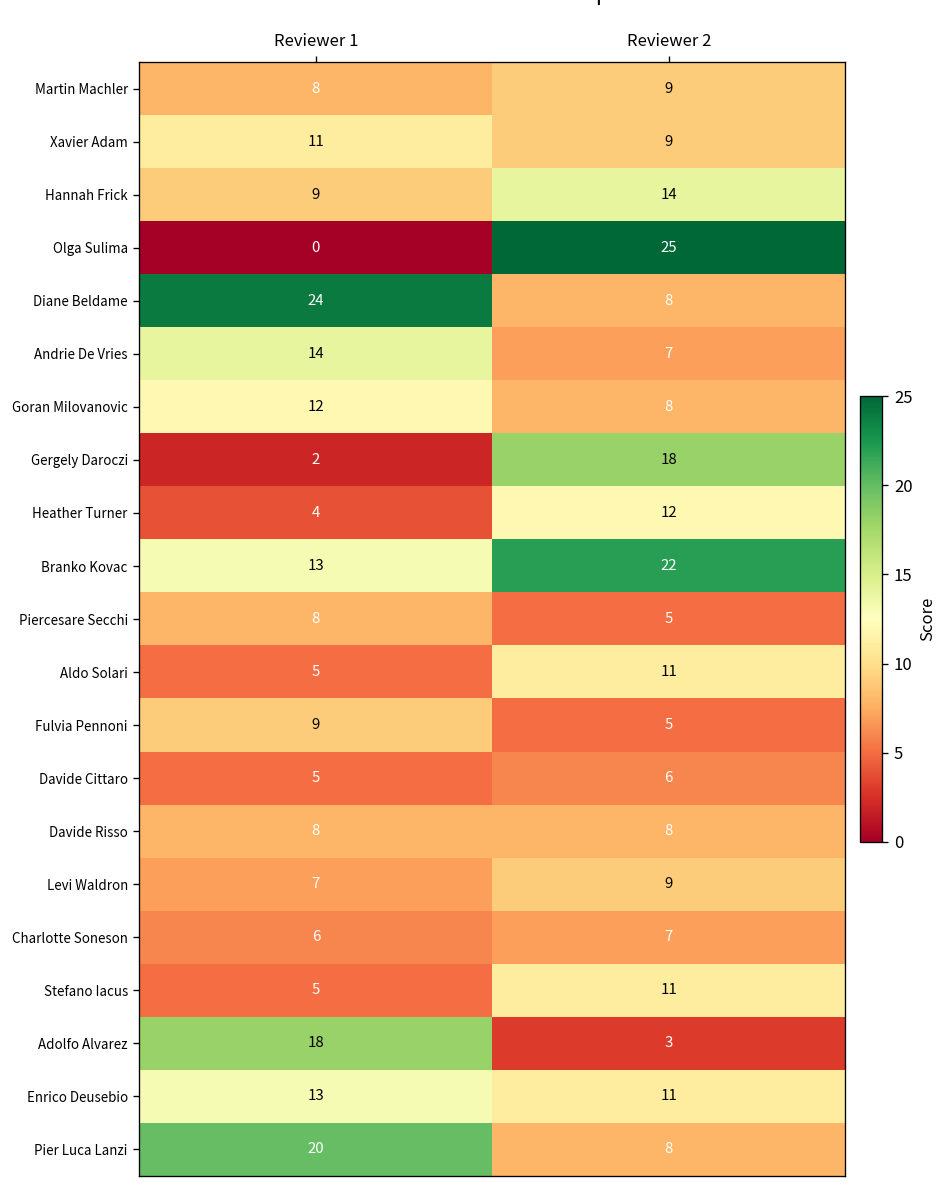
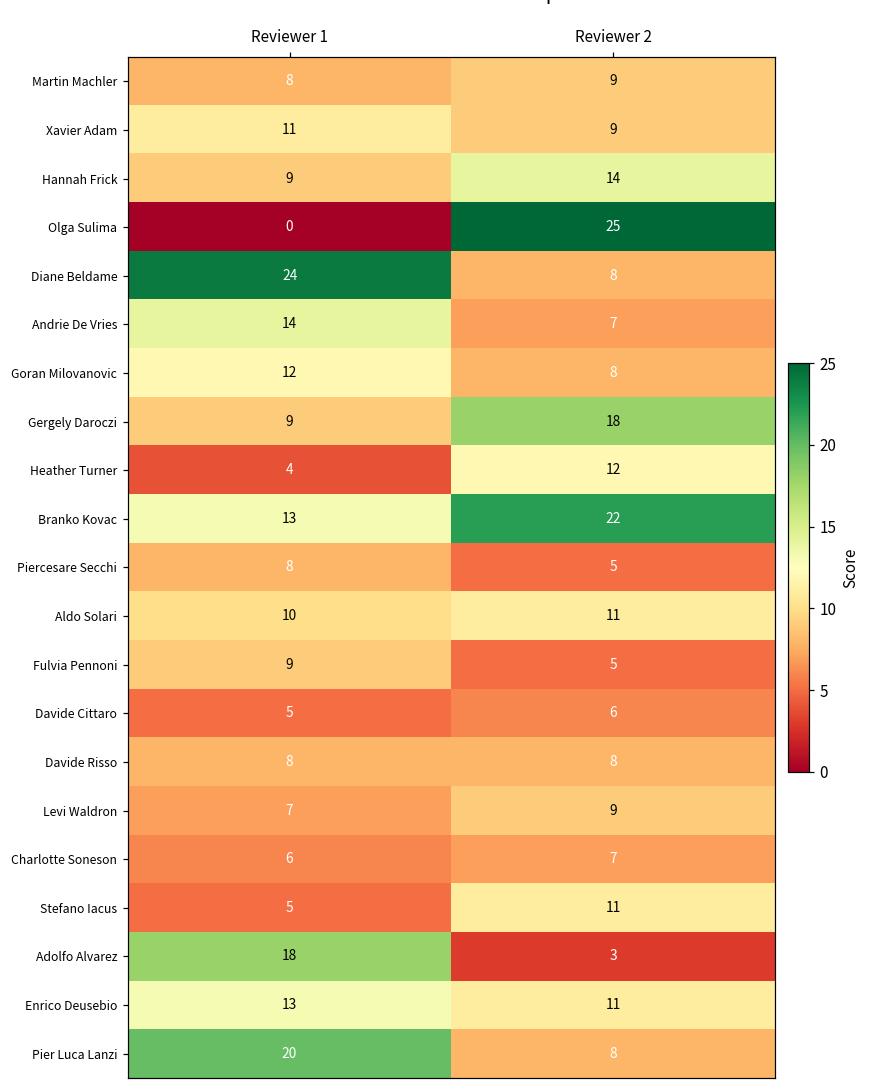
  {
    "Martin Machler": {
      "Reviewer 1": 8,
      "Reviewer 2": 9
    },
    "Xavier Adam": {
      "Reviewer 1": 11,
      "Reviewer 2": 9
    },
    "Hannah Frick": {
      "Reviewer 1": 9,
      "Reviewer 2": 14
    },
    "Olga Sulima": {
      "Reviewer 1": 0,
      "Reviewer 2": 25
    },
    "Diane Beldame": {
      "Reviewer 1": 24,
      "Reviewer 2": 8
    },
    "Andrie De Vries": {
      "Reviewer 1": 14,
      "Reviewer 2": 7
    },
    "Goran Milovanovic": {
      "Reviewer 1": 12,
      "Reviewer 2": 8
    },
    "Gergely Daroczi": {
-     "Reviewer 1": 2,
+     "Reviewer 1": 9,
      "Reviewer 2": 18
    },
    "Heather Turner": {
      "Reviewer 1": 4,
      "Reviewer 2": 12
    },
    "Branko Kovac": {
      "Reviewer 1": 13,
      "Reviewer 2": 22
    },
    "Piercesare Secchi": {
      "Reviewer 1": 8,
      "Reviewer 2": 5
    },
    "Aldo Solari": {
-     "Reviewer 1": 5,
+     "Reviewer 1": 10,
      "Reviewer 2": 11
    },
    "Fulvia Pennoni": {
      "Reviewer 1": 9,
      "Reviewer 2": 5
    },
    "Davide Cittaro": {
      "Reviewer 1": 5,
      "Reviewer 2": 6
    },
    "Davide Risso": {
      "Reviewer 1": 8,
      "Reviewer 2": 8
    },
    "Levi Waldron": {
      "Reviewer 1": 7,
      "Reviewer 2": 9
    },
    "Charlotte Soneson": {
      "Reviewer 1": 6,
      "Reviewer 2": 7
    },
    "Stefano Iacus": {
      "Reviewer 1": 5,
      "Reviewer 2": 11
    },
    "Adolfo Alvarez": {
      "Reviewer 1": 18,
      "Reviewer 2": 3
    },
    "Enrico Deusebio": {
      "Reviewer 1": 13,
      "Reviewer 2": 11
    },
    "Pier Luca Lanzi": {
      "Reviewer 1": 20,
      "Reviewer 2": 8
    }
  }
